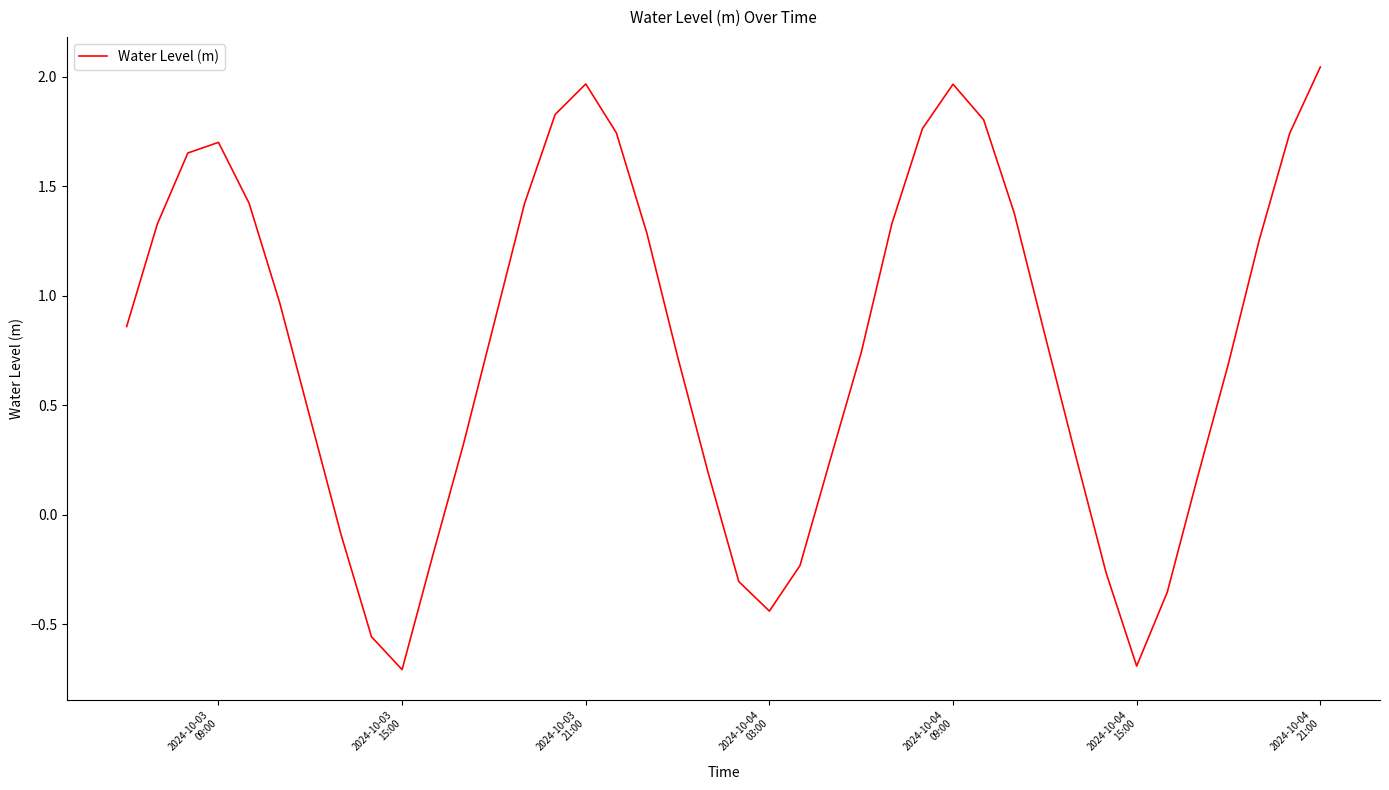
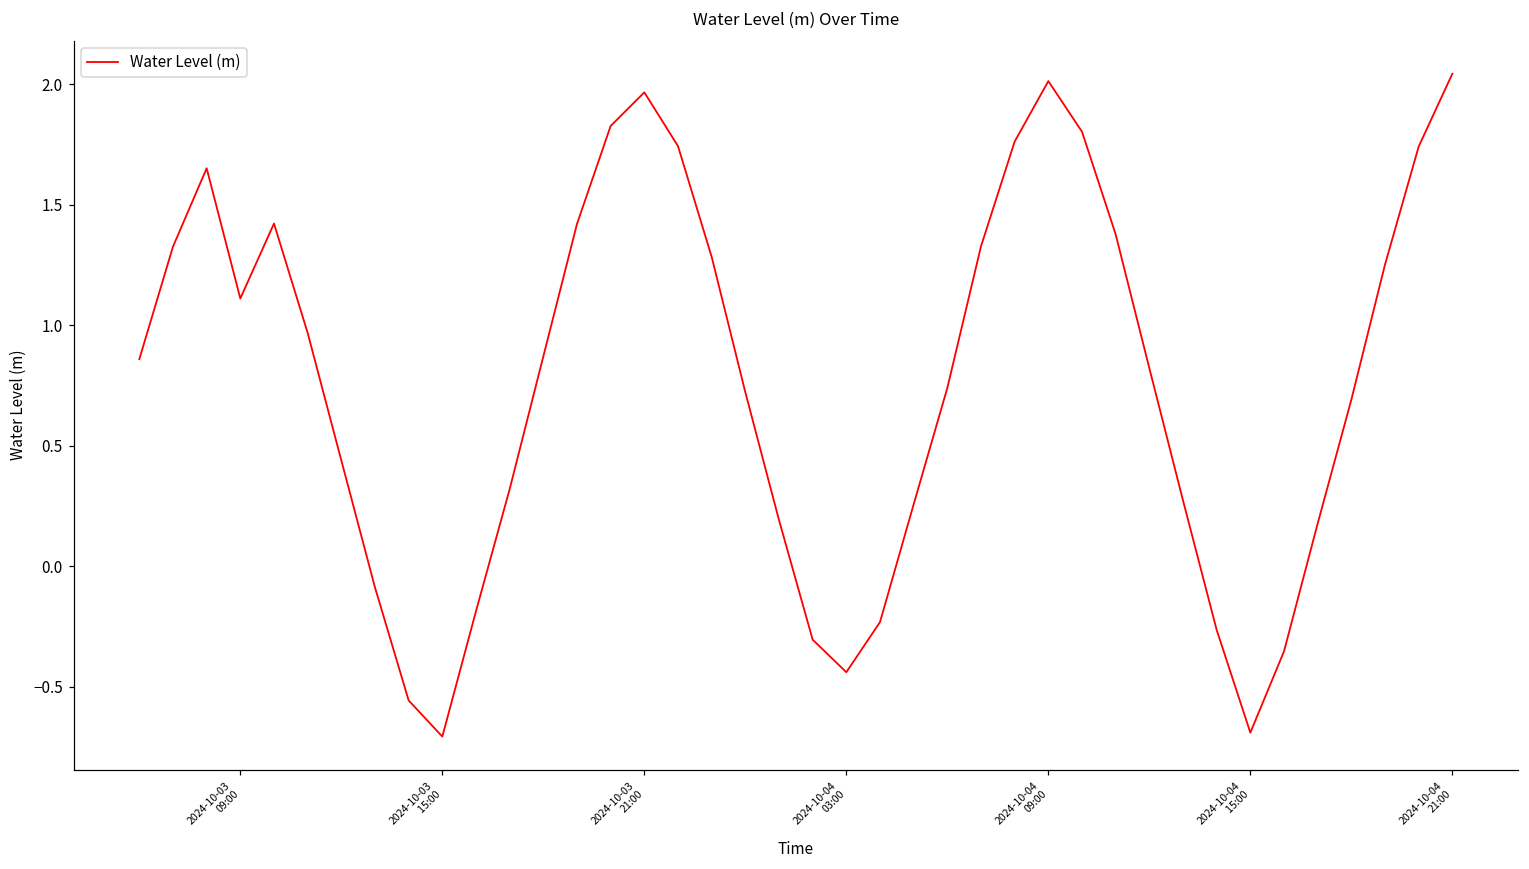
  {
-   "2024-10-03 09:00": 1.70,
+   "2024-10-03 09:00": 1.11,
    "2024-10-03 15:00": -0.71,
    "2024-10-03 21:00": 1.97,
    "2024-10-04 03:00": -0.44,
-   "2024-10-04 09:00": 1.97,
+   "2024-10-04 09:00": 2.01,
    "2024-10-04 15:00": -0.69,
    "2024-10-04 21:00": 2.04
  }
